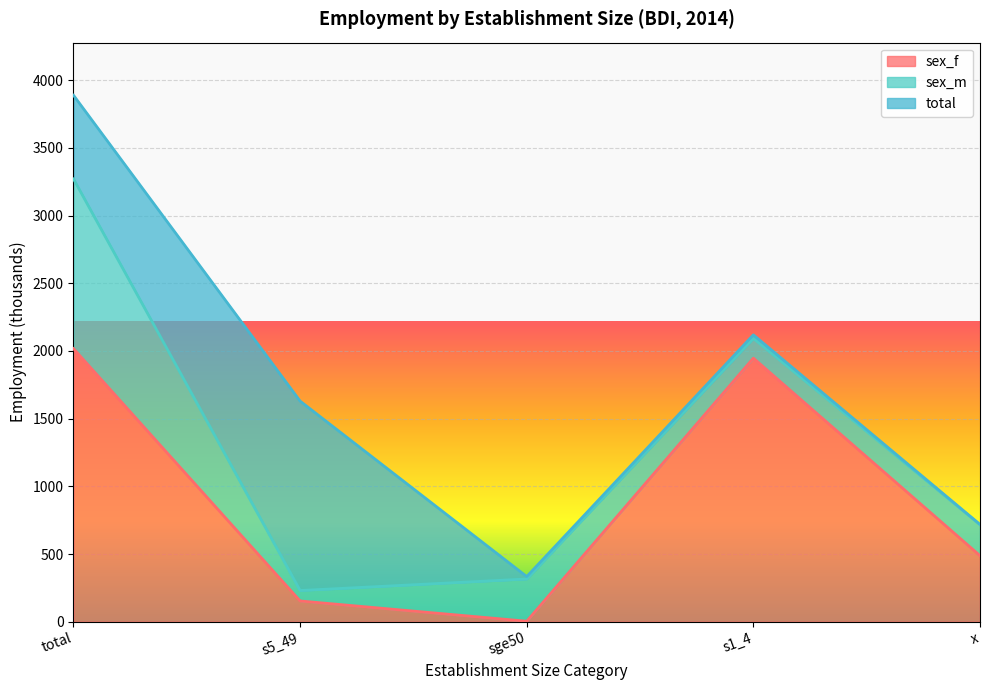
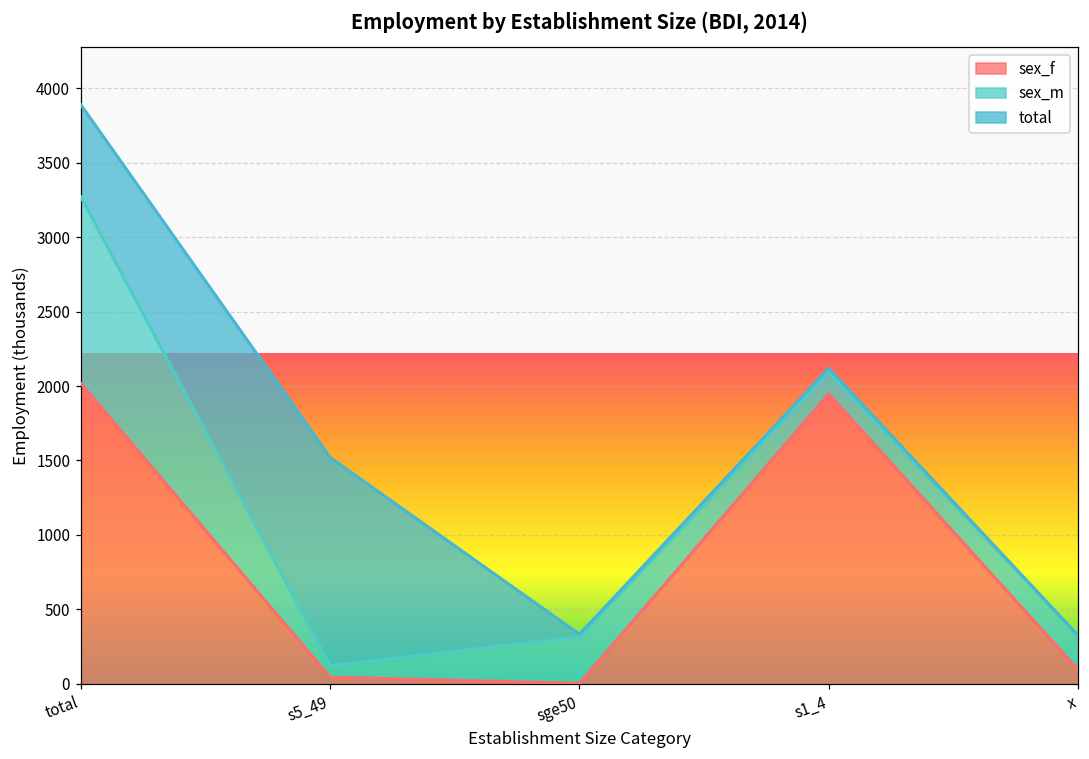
  {
    "sex_f": {
      "total": 2020,
-     "s5_49": 150,
+     "s5_49": 40,
      "sge50": 0,
      "s1_4": 1950,
-     "x": 490
+     "x": 100
    }
  }
